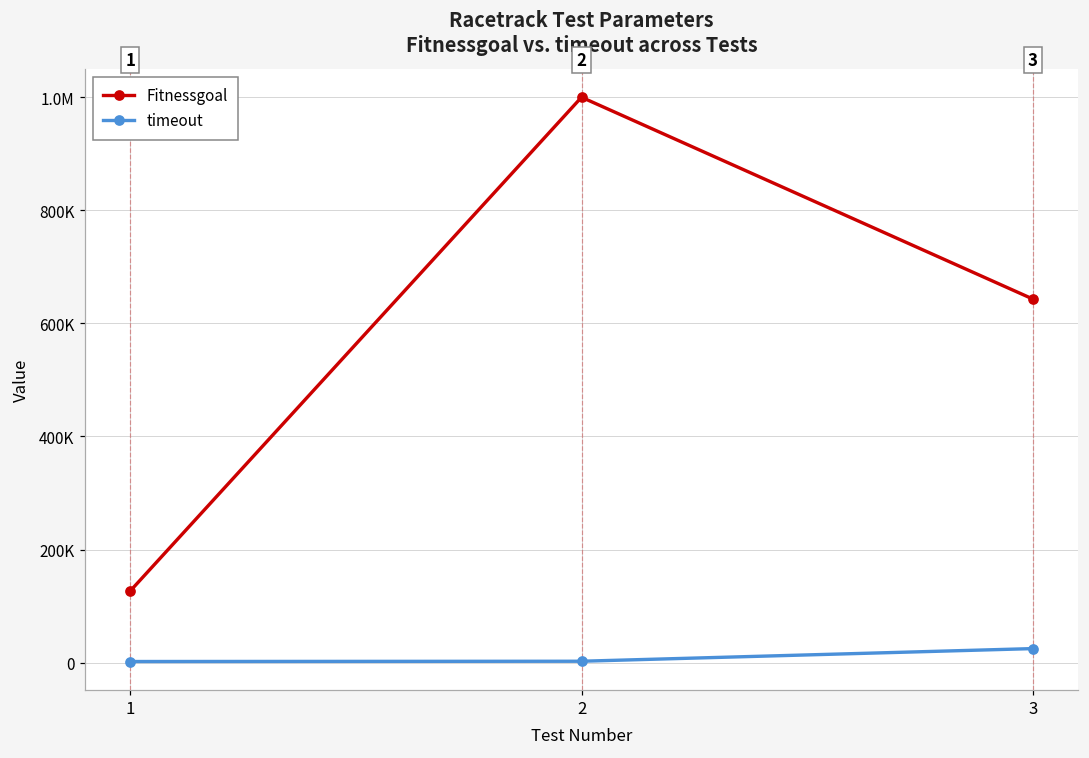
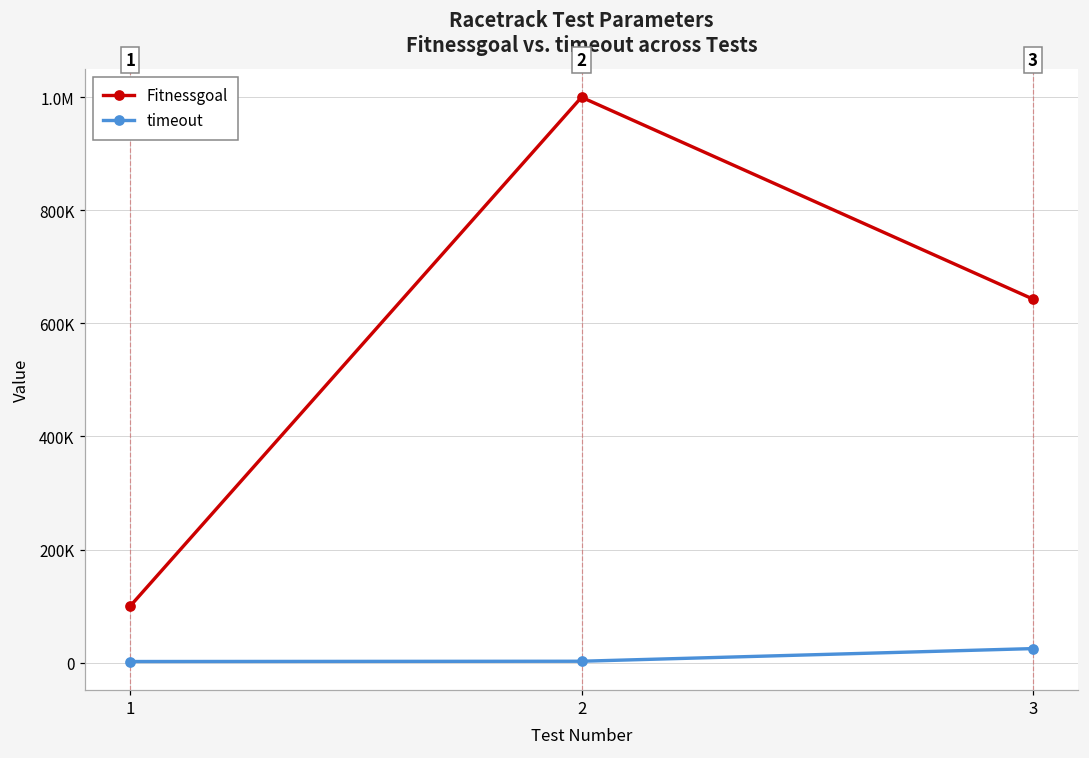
  {
    "Fitnessgoal": {
-     "1": 130000,
+     "1": 100000,
      "2": 1000000,
      "3": 640000
    },
    "timeout": {
      "1": 0,
      "2": 0,
      "3": 20000
    }
  }
